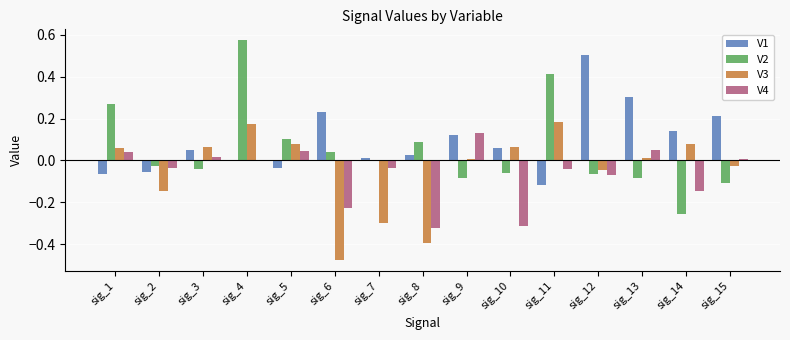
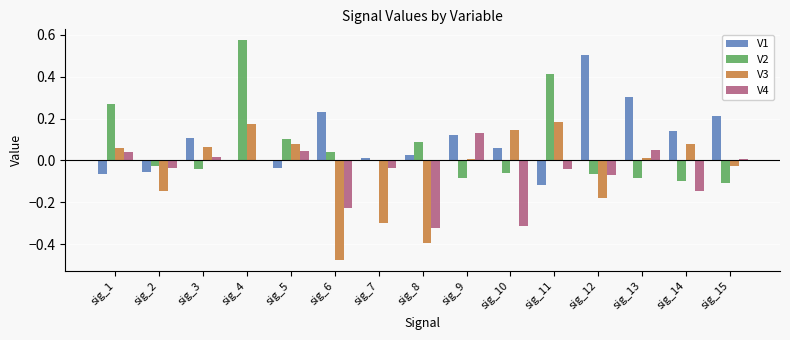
  {
    "V1": {
      "sig_1": -0.07,
      "sig_2": -0.06,
-     "sig_3": 0.05,
+     "sig_3": 0.11,
      "sig_5": -0.04,
      "sig_6": 0.23,
      "sig_7": 0.01,
      "sig_8": 0.03,
      "sig_9": 0.12,
      "sig_10": 0.06,
      "sig_11": -0.12,
      "sig_12": 0.50,
      "sig_13": 0.30,
      "sig_14": 0.14,
      "sig_15": 0.21
    },
    "V2": {
      "sig_1": 0.27,
      "sig_2": -0.03,
      "sig_3": -0.04,
      "sig_4": 0.57,
      "sig_5": 0.10,
      "sig_6": 0.04,
      "sig_8": 0.09,
      "sig_9": -0.08,
      "sig_10": -0.06,
      "sig_11": 0.41,
      "sig_12": -0.06,
      "sig_13": -0.08,
-     "sig_14": -0.26,
+     "sig_14": -0.10,
      "sig_15": -0.11
    },
    "V3": {
      "sig_1": 0.06,
      "sig_2": -0.14,
      "sig_3": 0.06,
      "sig_4": 0.18,
      "sig_5": 0.08,
      "sig_6": -0.48,
      "sig_7": -0.30,
      "sig_8": -0.40,
-     "sig_10": 0.06,
+     "sig_10": 0.14,
      "sig_11": 0.18,
-     "sig_12": -0.04,
+     "sig_12": -0.18,
      "sig_14": 0.08,
      "sig_15": -0.03
    },
    "V4": {
      "sig_1": 0.04,
      "sig_2": -0.04,
      "sig_3": 0.02,
      "sig_5": 0.05,
      "sig_6": -0.23,
      "sig_7": -0.04,
      "sig_8": -0.32,
      "sig_9": 0.13,
      "sig_10": -0.31,
      "sig_11": -0.04,
      "sig_12": -0.07,
      "sig_13": 0.05,
      "sig_14": -0.15
    }
  }
